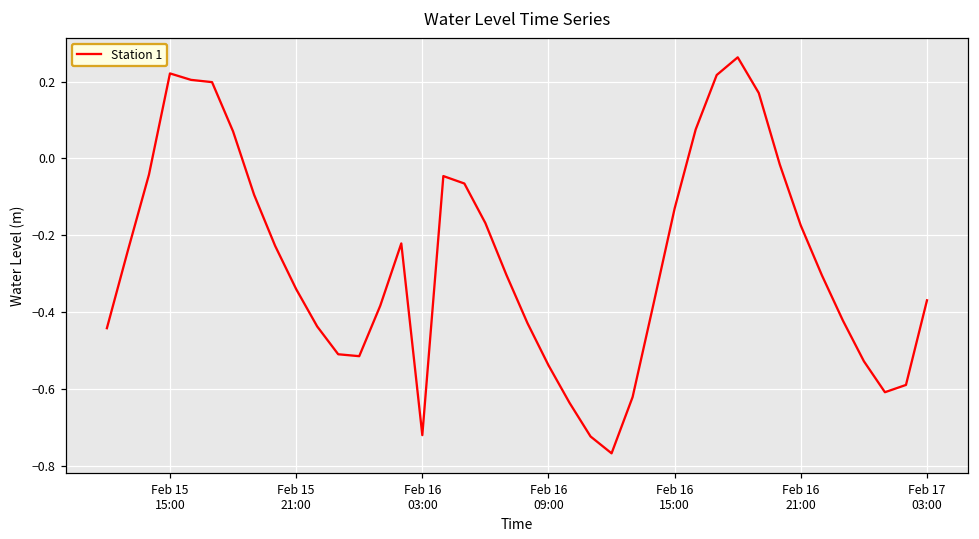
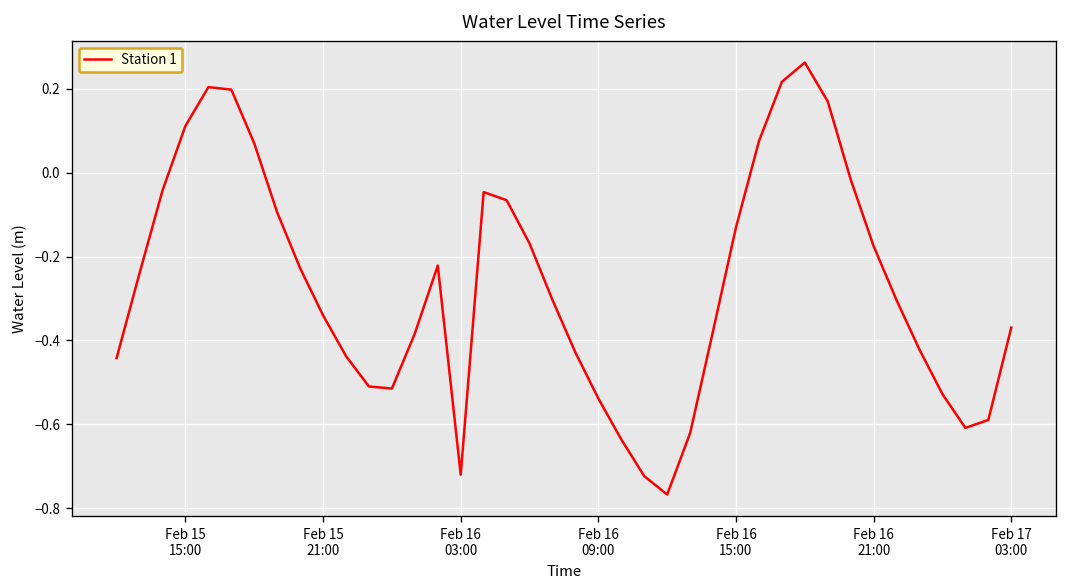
  {
-   "Feb 15 15:00": 0.22,
+   "Feb 15 15:00": 0.11,
    "Feb 15 21:00": -0.34,
    "Feb 16 03:00": -0.72,
    "Feb 16 09:00": -0.54,
    "Feb 16 15:00": -0.13,
    "Feb 16 21:00": -0.17,
    "Feb 17 03:00": -0.37
  }
